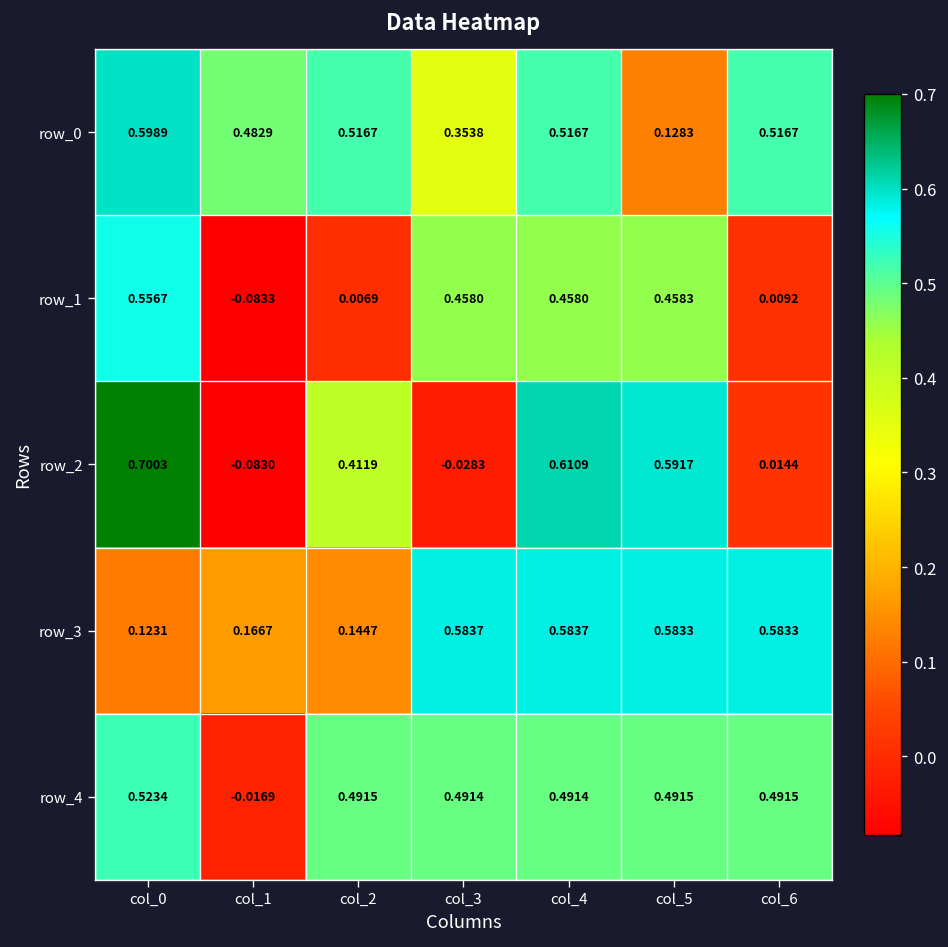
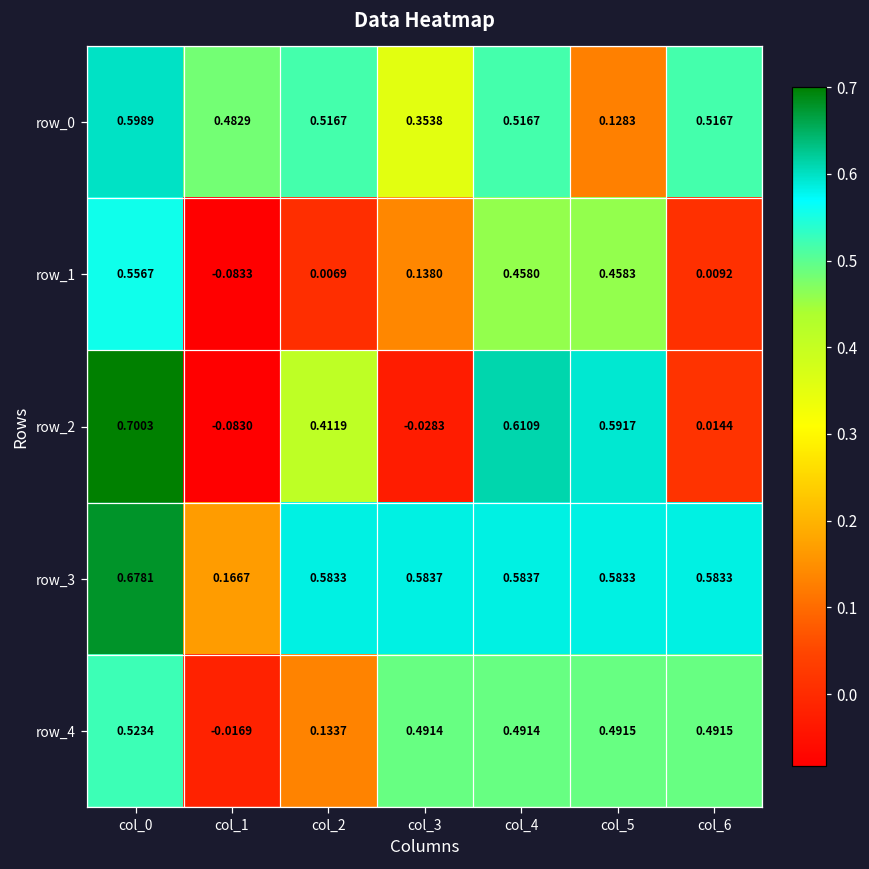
  {
    "row_0": {
      "col_0": 0.5989,
      "col_1": 0.4829,
      "col_2": 0.5167,
      "col_3": 0.3538,
      "col_4": 0.5167,
      "col_5": 0.1283,
      "col_6": 0.5167
    },
    "row_1": {
      "col_0": 0.5567,
      "col_1": -0.0833,
      "col_2": 0.0069,
-     "col_3": 0.4580,
+     "col_3": 0.1380,
      "col_4": 0.4580,
      "col_5": 0.4583,
      "col_6": 0.0092
    },
    "row_2": {
      "col_0": 0.7003,
      "col_1": -0.0830,
      "col_2": 0.4119,
      "col_3": -0.0283,
      "col_4": 0.6109,
      "col_5": 0.5917,
      "col_6": 0.0144
    },
    "row_3": {
-     "col_0": 0.1231,
+     "col_0": 0.6781,
      "col_1": 0.1667,
-     "col_2": 0.1447,
+     "col_2": 0.5833,
      "col_3": 0.5837,
      "col_4": 0.5837,
      "col_5": 0.5833,
      "col_6": 0.5833
    },
    "row_4": {
      "col_0": 0.5234,
      "col_1": -0.0169,
-     "col_2": 0.4915,
+     "col_2": 0.1337,
      "col_3": 0.4914,
      "col_4": 0.4914,
      "col_5": 0.4915,
      "col_6": 0.4915
    }
  }
